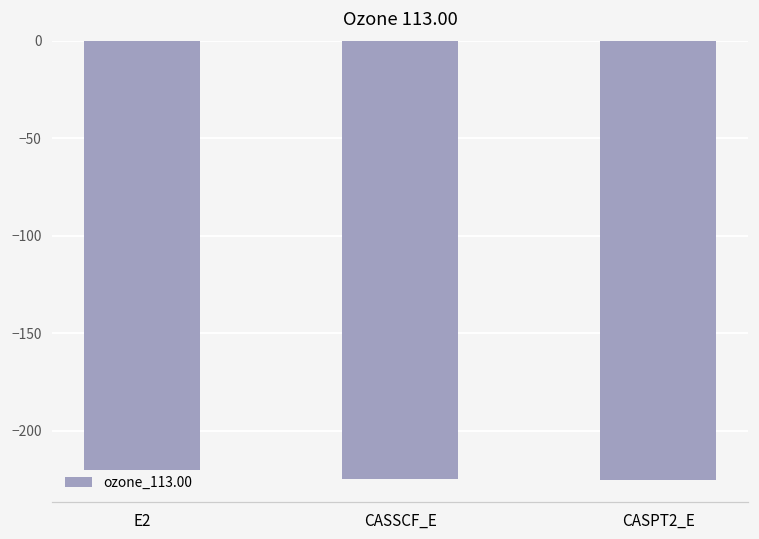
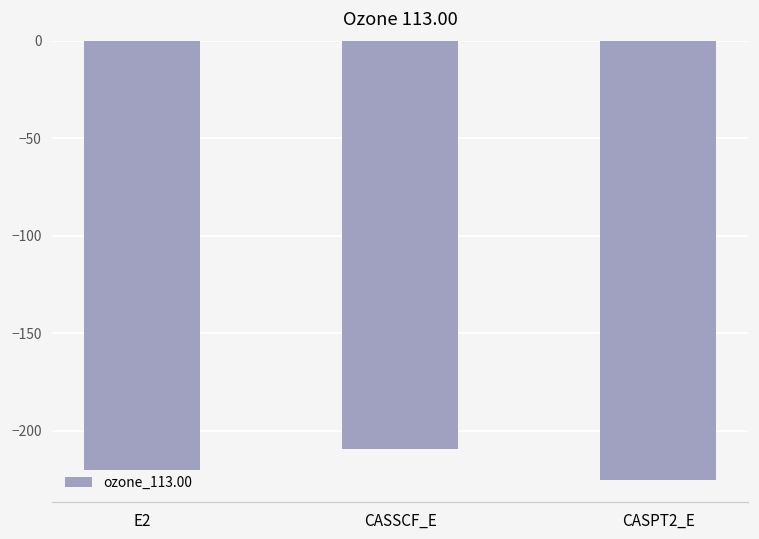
  {
    "E2": -220,
-   "CASSCF_E": -225,
+   "CASSCF_E": -209,
    "CASPT2_E": -225
  }
